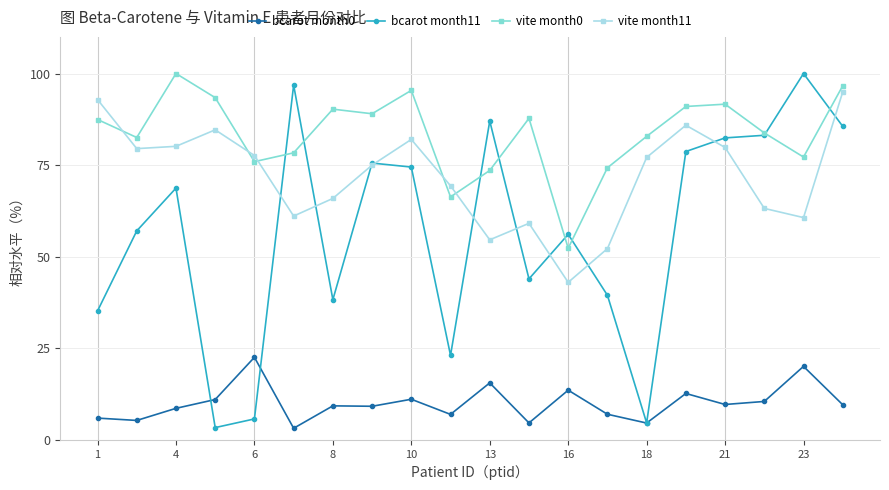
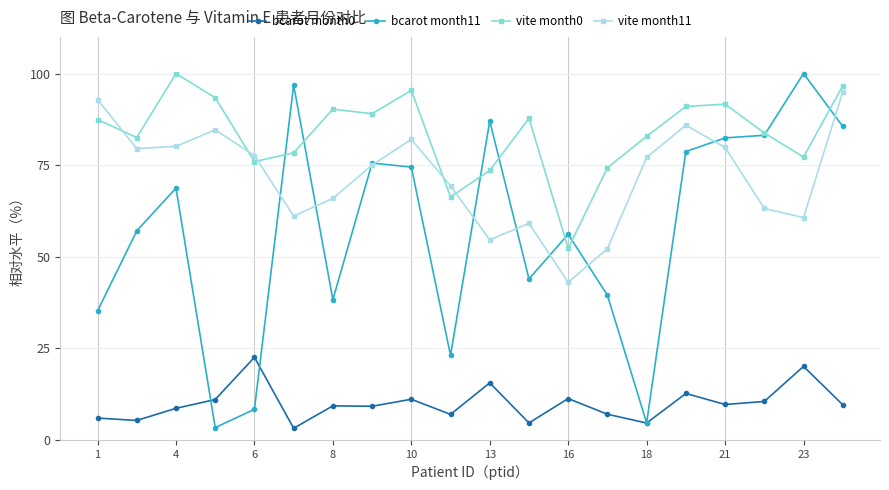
  {
    "bcarot month0": {
      "4": 9,
      "6": 23,
      "8": 9,
      "10": 11,
-     "16": 14,
+     "16": 11,
      "21": 10,
      "23": 20
    },
    "bcarot month11": {
      "4": 69,
-     "6": 6,
+     "6": 8,
      "8": 38,
      "10": 74,
      "16": 56,
      "21": 82,
      "23": 100
    }
  }
